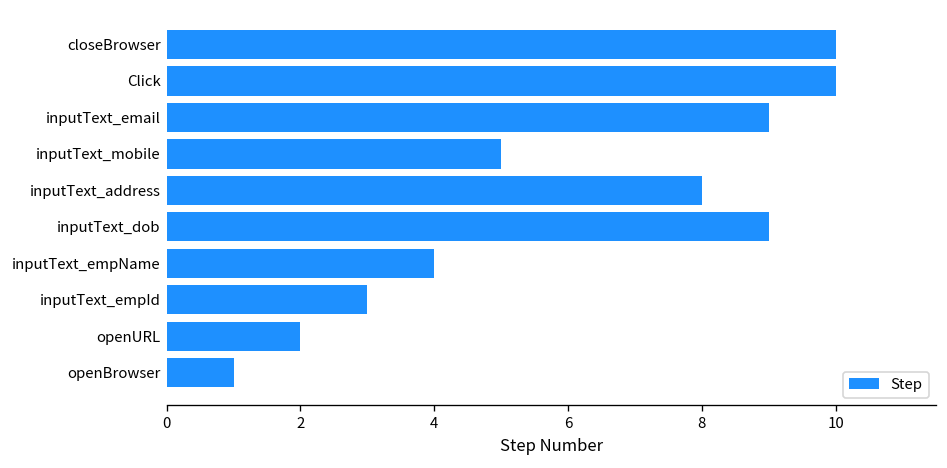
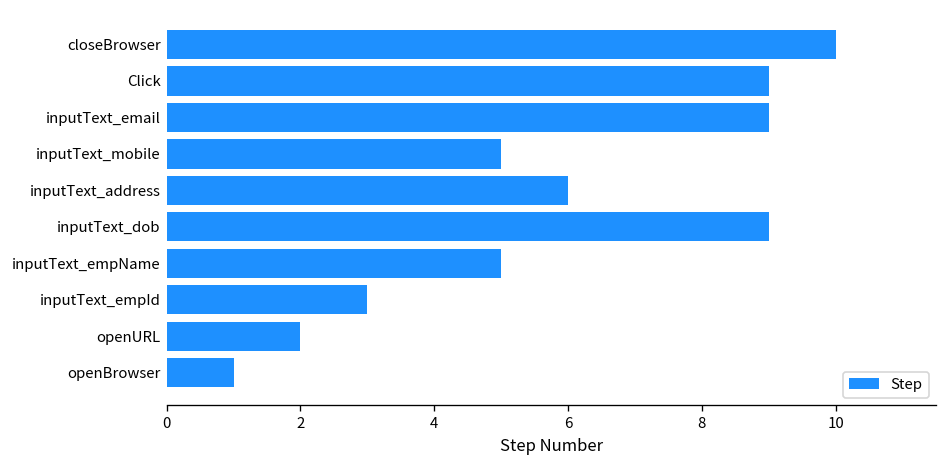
  {
    "closeBrowser": 10,
-   "Click": 10,
+   "Click": 9,
    "inputText_email": 9,
    "inputText_mobile": 5,
-   "inputText_address": 8,
+   "inputText_address": 6,
    "inputText_dob": 9,
-   "inputText_empName": 4,
+   "inputText_empName": 5,
    "inputText_empId": 3,
    "openURL": 2,
    "openBrowser": 1
  }
